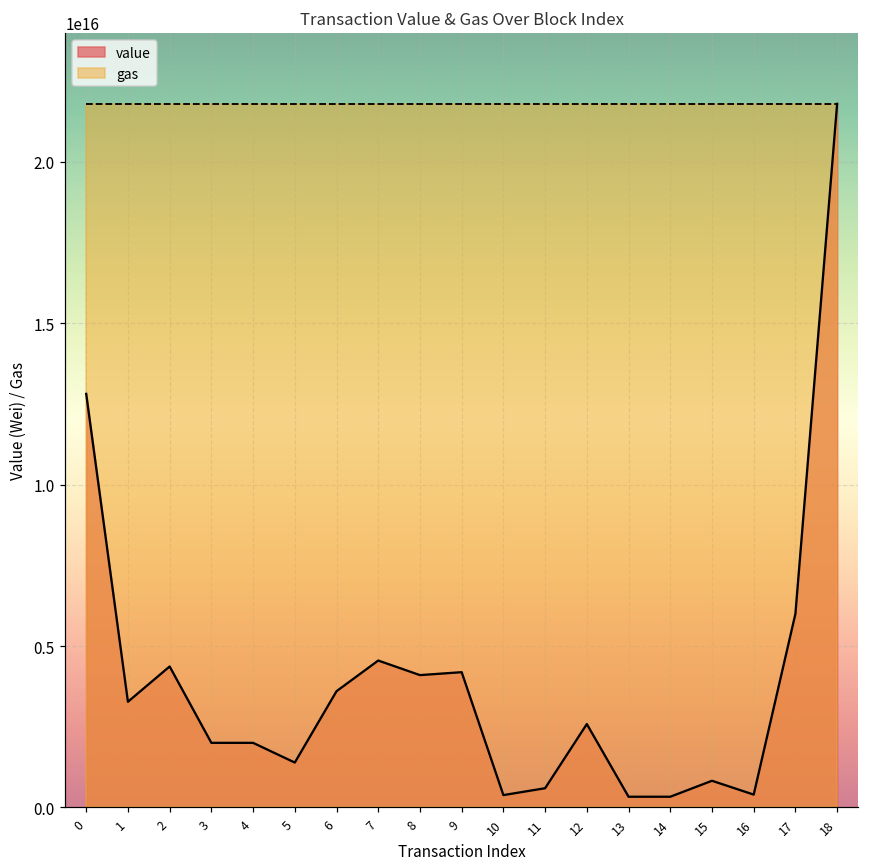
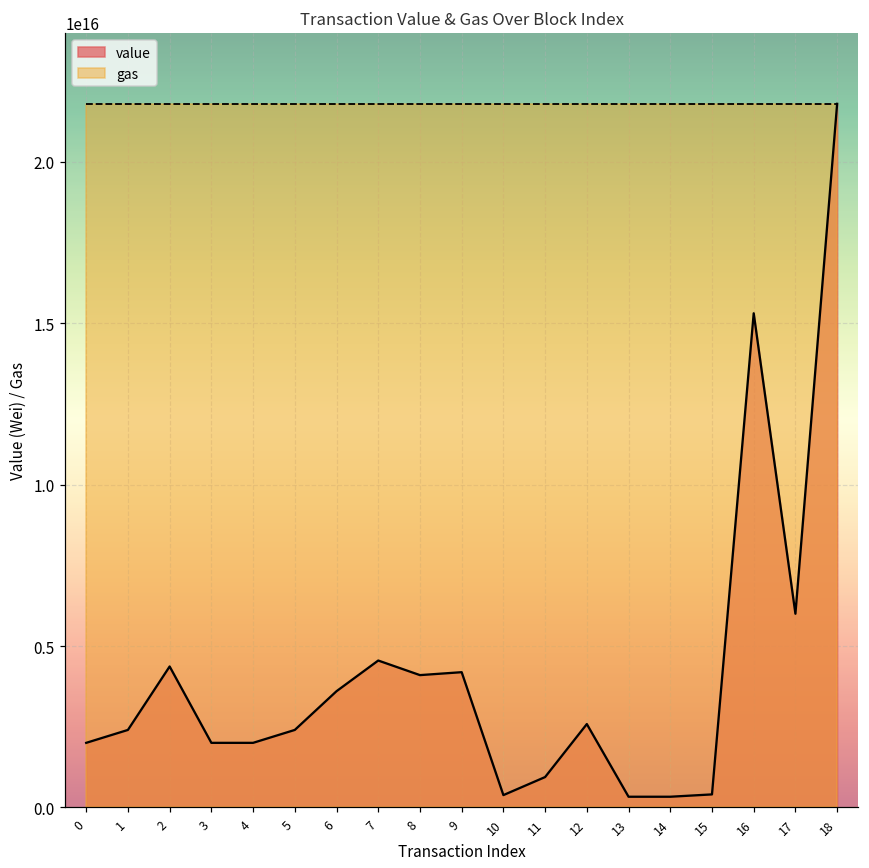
  {
    "value": {
-     "0": 12800000000000000,
-     "1": 3300000000000000,
+     "0": 2000000000000000,
+     "1": 2400000000000000,
      "2": 4400000000000000,
      "3": 2000000000000000,
      "4": 2000000000000000,
-     "5": 1400000000000000,
+     "5": 2400000000000000,
      "6": 3600000000000000,
      "7": 4600000000000000,
      "8": 4100000000000000,
      "9": 4200000000000000,
      "10": 400000000000000,
-     "11": 600000000000000,
+     "11": 900000000000000,
      "12": 2600000000000000,
      "13": 300000000000000,
      "14": 300000000000000,
-     "15": 800000000000000,
-     "16": 400000000000000,
+     "15": 400000000000000,
+     "16": 15300000000000000,
      "17": 6000000000000000
    },
    "gas": {
      "0": 21800000000000000,
      "1": 21800000000000000,
      "2": 21800000000000000,
      "3": 21800000000000000,
      "4": 21800000000000000,
      "5": 21800000000000000,
      "6": 21800000000000000,
      "7": 21800000000000000,
      "8": 21800000000000000,
      "9": 21800000000000000,
      "10": 21800000000000000,
      "11": 21800000000000000,
      "12": 21800000000000000,
      "13": 21800000000000000,
      "14": 21800000000000000,
      "15": 21800000000000000,
      "16": 21800000000000000,
      "17": 21800000000000000
    }
  }
